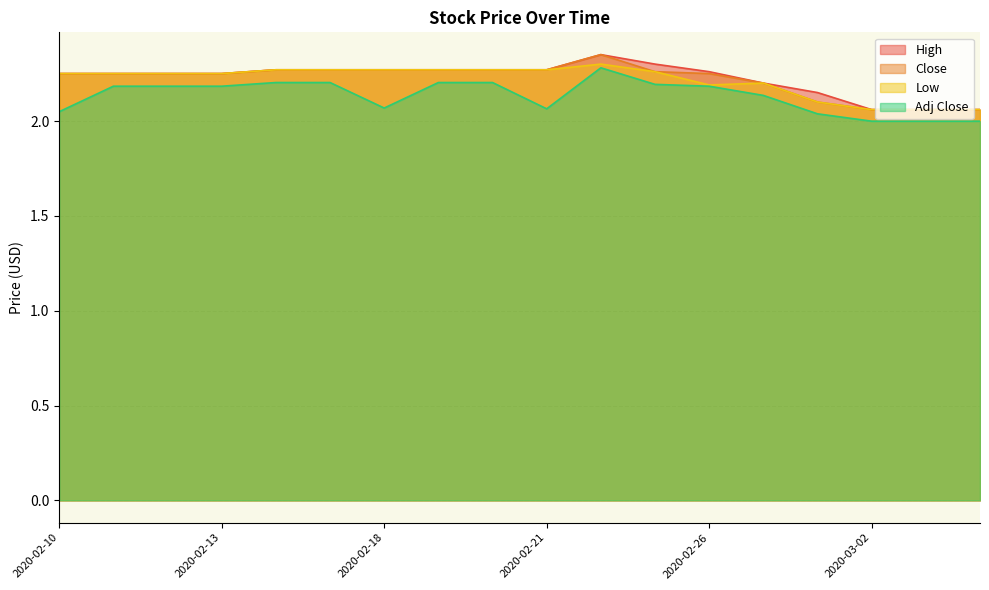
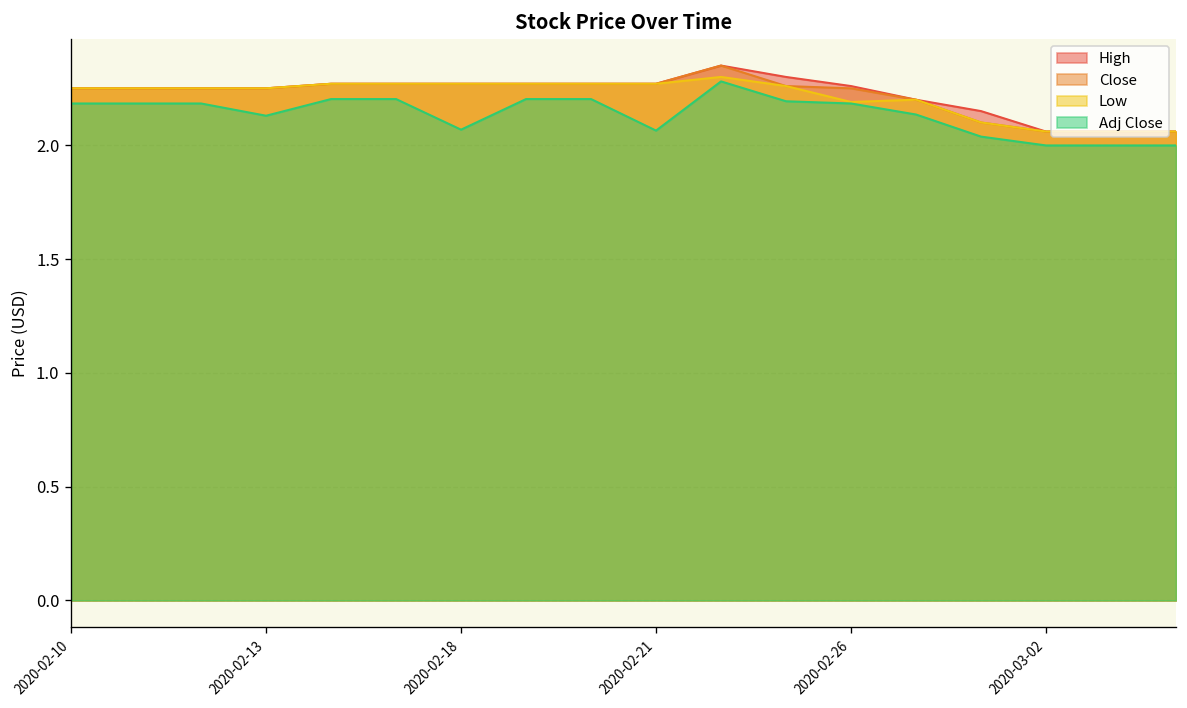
  {
    "Adj Close": {
-     "2020-02-10": 2.05,
-     "2020-02-13": 2.18,
+     "2020-02-10": 2.18,
+     "2020-02-13": 2.13,
      "2020-02-18": 2.07,
      "2020-02-21": 2.06,
      "2020-03-02": 2.00
    }
  }
